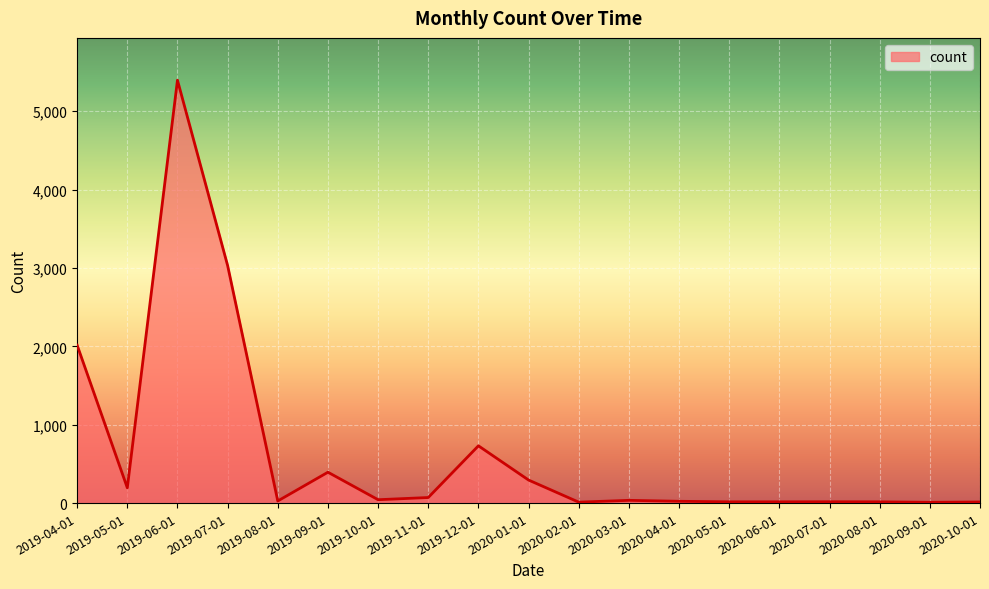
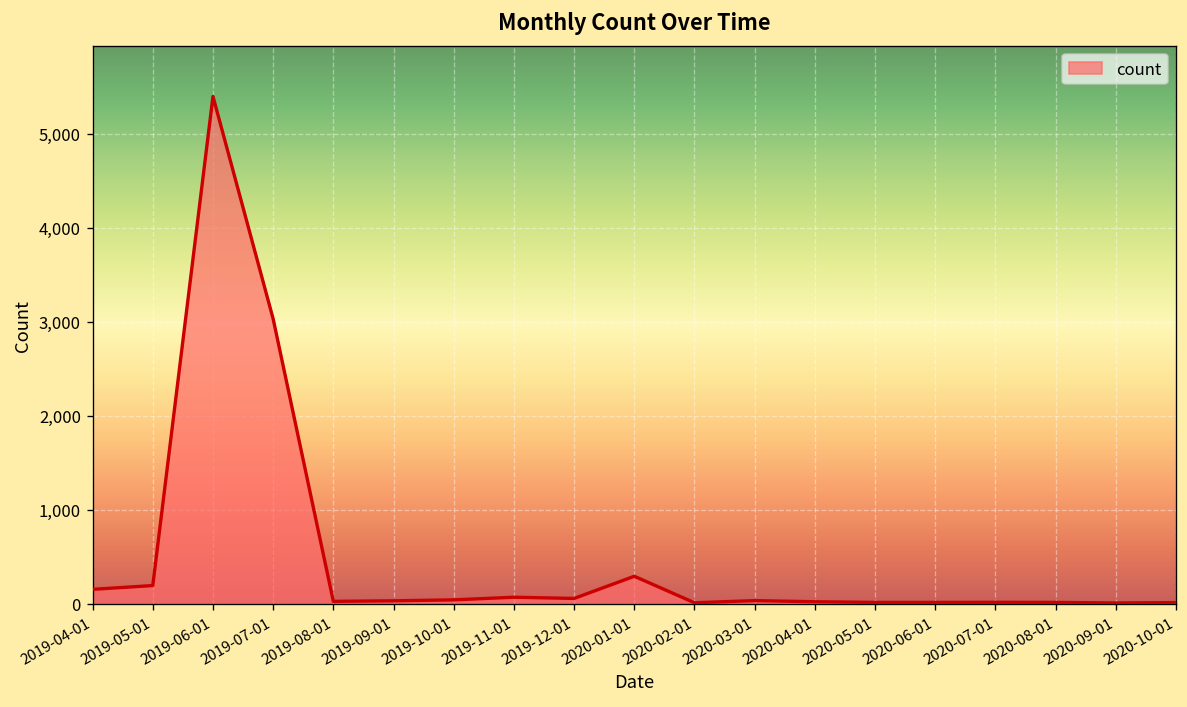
  {
-   "2019-04-01": "2,000",
+   "2019-04-01": "200",
    "2019-05-01": "200",
    "2019-06-01": "5,400",
    "2019-07-01": "3,000",
    "2019-08-01": "0",
-   "2019-09-01": "400",
+   "2019-09-01": "0",
    "2019-10-01": "0",
    "2019-11-01": "100",
-   "2019-12-01": "700",
+   "2019-12-01": "100",
    "2020-01-01": "300",
    "2020-02-01": "0",
    "2020-03-01": "0",
    "2020-04-01": "0",
    "2020-05-01": "0",
    "2020-06-01": "0",
    "2020-07-01": "0",
    "2020-08-01": "0",
    "2020-09-01": "0",
    "2020-10-01": "0"
  }
